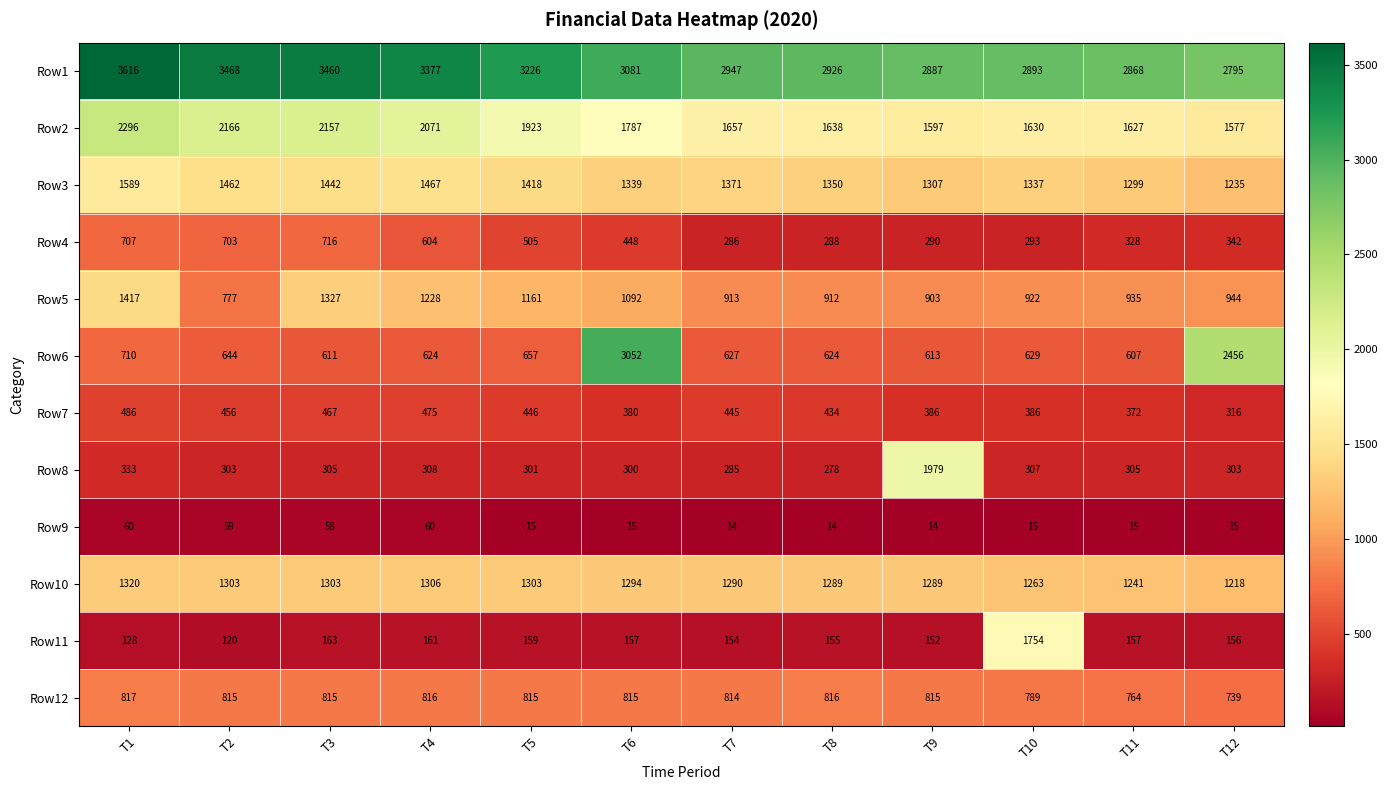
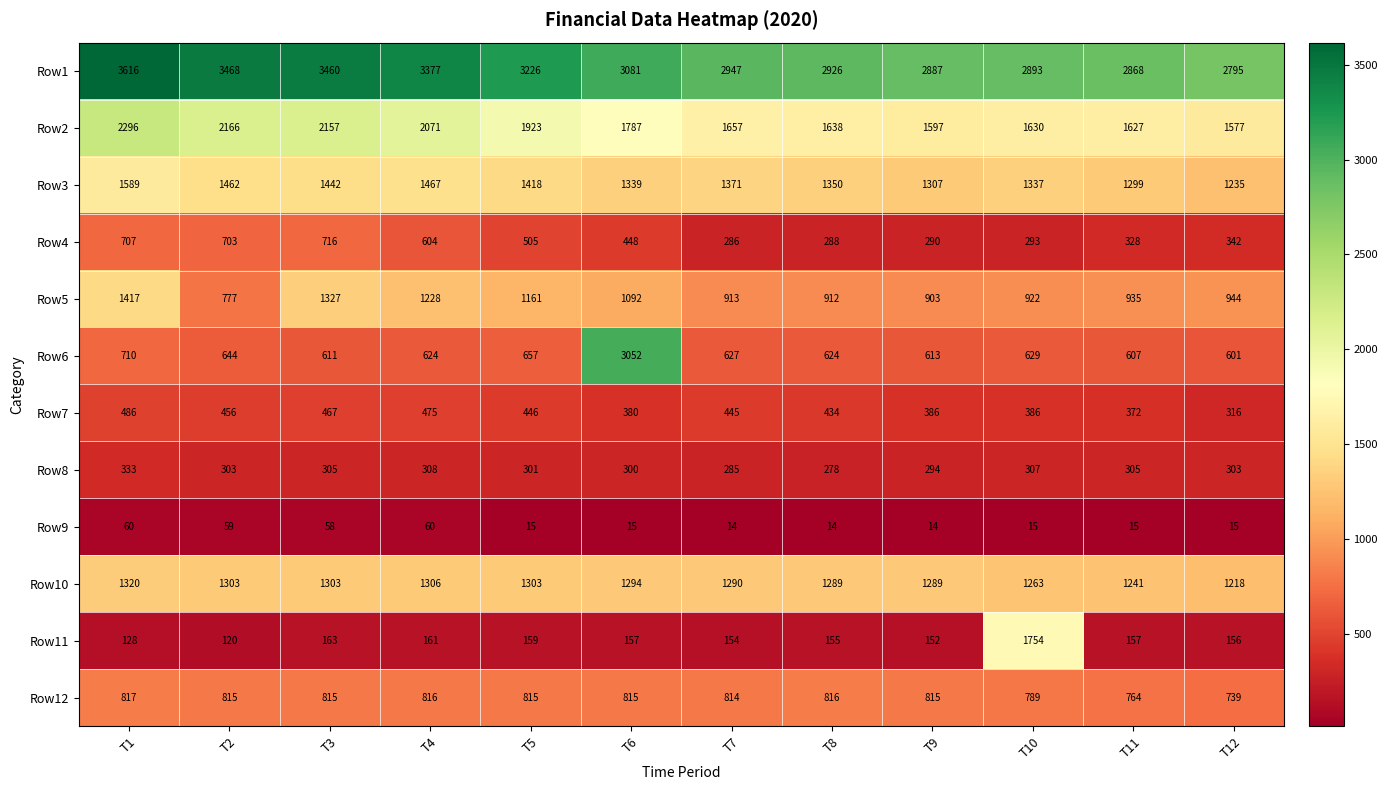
  {
    "Row1": {
      "T1": 3616,
      "T2": 3468,
      "T3": 3460,
      "T4": 3377,
      "T5": 3226,
      "T6": 3081,
      "T7": 2947,
      "T8": 2926,
      "T9": 2887,
      "T10": 2893,
      "T11": 2868,
      "T12": 2795
    },
    "Row2": {
      "T1": 2296,
      "T2": 2166,
      "T3": 2157,
      "T4": 2071,
      "T5": 1923,
      "T6": 1787,
      "T7": 1657,
      "T8": 1638,
      "T9": 1597,
      "T10": 1630,
      "T11": 1627,
      "T12": 1577
    },
    "Row3": {
      "T1": 1589,
      "T2": 1462,
      "T3": 1442,
      "T4": 1467,
      "T5": 1418,
      "T6": 1339,
      "T7": 1371,
      "T8": 1350,
      "T9": 1307,
      "T10": 1337,
      "T11": 1299,
      "T12": 1235
    },
    "Row4": {
      "T1": 707,
      "T2": 703,
      "T3": 716,
      "T4": 604,
      "T5": 505,
      "T6": 448,
      "T7": 286,
      "T8": 288,
      "T9": 290,
      "T10": 293,
      "T11": 328,
      "T12": 342
    },
    "Row5": {
      "T1": 1417,
      "T2": 777,
      "T3": 1327,
      "T4": 1228,
      "T5": 1161,
      "T6": 1092,
      "T7": 913,
      "T8": 912,
      "T9": 903,
      "T10": 922,
      "T11": 935,
      "T12": 944
    },
    "Row6": {
      "T1": 710,
      "T2": 644,
      "T3": 611,
      "T4": 624,
      "T5": 657,
      "T6": 3052,
      "T7": 627,
      "T8": 624,
      "T9": 613,
      "T10": 629,
      "T11": 607,
-     "T12": 2456
+     "T12": 601
    },
    "Row7": {
      "T1": 486,
      "T2": 456,
      "T3": 467,
      "T4": 475,
      "T5": 446,
      "T6": 380,
      "T7": 445,
      "T8": 434,
      "T9": 386,
      "T10": 386,
      "T11": 372,
      "T12": 316
    },
    "Row8": {
      "T1": 333,
      "T2": 303,
      "T3": 305,
      "T4": 308,
      "T5": 301,
      "T6": 300,
      "T7": 285,
      "T8": 278,
-     "T9": 1979,
+     "T9": 294,
      "T10": 307,
      "T11": 305,
      "T12": 303
    },
    "Row9": {
      "T1": 60,
      "T2": 59,
      "T3": 58,
      "T4": 60,
      "T5": 15,
      "T6": 15,
      "T7": 14,
      "T8": 14,
      "T9": 14,
      "T10": 15,
      "T11": 15,
      "T12": 15
    },
    "Row10": {
      "T1": 1320,
      "T2": 1303,
      "T3": 1303,
      "T4": 1306,
      "T5": 1303,
      "T6": 1294,
      "T7": 1290,
      "T8": 1289,
      "T9": 1289,
      "T10": 1263,
      "T11": 1241,
      "T12": 1218
    },
    "Row11": {
      "T1": 128,
      "T2": 120,
      "T3": 163,
      "T4": 161,
      "T5": 159,
      "T6": 157,
      "T7": 154,
      "T8": 155,
      "T9": 152,
      "T10": 1754,
      "T11": 157,
      "T12": 156
    },
    "Row12": {
      "T1": 817,
      "T2": 815,
      "T3": 815,
      "T4": 816,
      "T5": 815,
      "T6": 815,
      "T7": 814,
      "T8": 816,
      "T9": 815,
      "T10": 789,
      "T11": 764,
      "T12": 739
    }
  }
